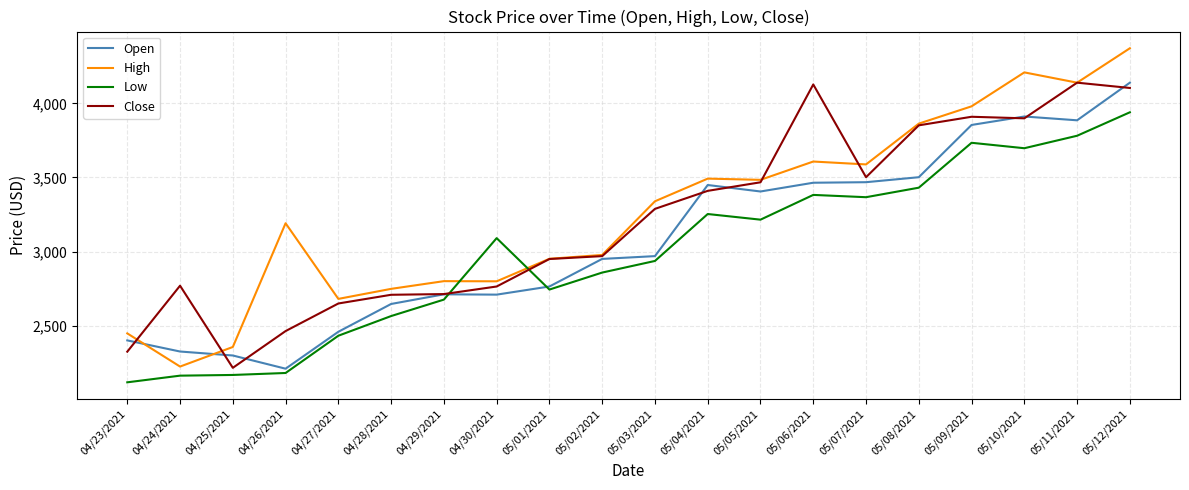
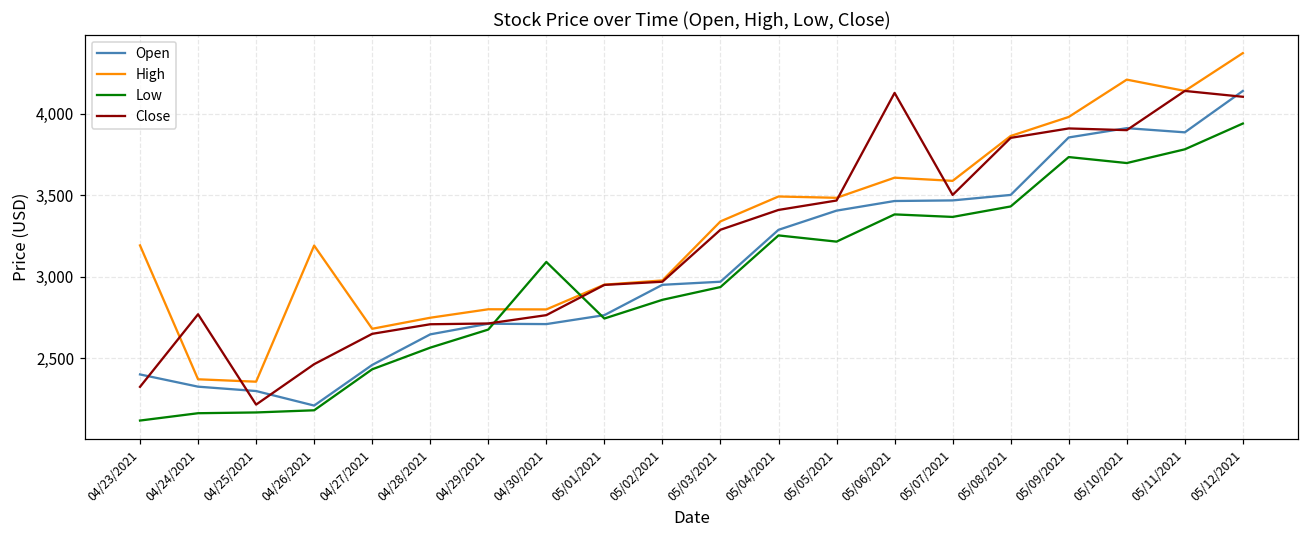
  {
    "Open": {
      "04/23/2021": "2,400",
      "04/24/2021": "2,320",
      "04/25/2021": "2,300",
      "04/26/2021": "2,210",
      "04/27/2021": "2,460",
      "04/28/2021": "2,650",
      "04/30/2021": "2,710",
      "05/01/2021": "2,760",
      "05/02/2021": "2,950",
      "05/03/2021": "2,970",
-     "05/04/2021": "3,450",
+     "05/04/2021": "3,290",
      "05/05/2021": "3,410",
      "05/06/2021": "3,460",
      "05/07/2021": "3,470",
      "05/08/2021": "3,500",
      "05/09/2021": "3,850",
      "05/11/2021": "3,890",
      "05/12/2021": "4,140"
    },
    "High": {
-     "04/23/2021": "2,450",
-     "04/24/2021": "2,220",
+     "04/23/2021": "3,190",
+     "04/24/2021": "2,370",
      "04/25/2021": "2,360",
      "04/26/2021": "3,190",
      "04/27/2021": "2,680",
      "04/28/2021": "2,750",
      "04/29/2021": "2,800",
      "04/30/2021": "2,800",
      "05/03/2021": "3,340",
      "05/04/2021": "3,490",
      "05/06/2021": "3,610",
      "05/07/2021": "3,590",
      "05/09/2021": "3,980",
      "05/10/2021": "4,210",
      "05/12/2021": "4,370"
    },
    "Low": {
      "04/23/2021": "2,120",
      "04/24/2021": "2,160",
      "04/25/2021": "2,170",
      "04/26/2021": "2,180",
      "04/27/2021": "2,430",
      "04/28/2021": "2,560",
      "04/29/2021": "2,680",
      "04/30/2021": "3,090",
      "05/01/2021": "2,740",
      "05/02/2021": "2,860",
      "05/03/2021": "2,940",
      "05/04/2021": "3,250",
      "05/05/2021": "3,220",
      "05/06/2021": "3,380",
      "05/07/2021": "3,370",
      "05/08/2021": "3,430",
      "05/09/2021": "3,730",
      "05/10/2021": "3,700",
      "05/11/2021": "3,780",
      "05/12/2021": "3,940"
    },
    "Close": {
      "04/23/2021": "2,320",
      "04/24/2021": "2,770",
      "04/25/2021": "2,210",
      "04/26/2021": "2,460",
      "04/27/2021": "2,650",
      "04/28/2021": "2,710",
      "04/30/2021": "2,760",
      "05/03/2021": "3,290",
      "05/04/2021": "3,410",
      "05/06/2021": "4,130",
      "05/07/2021": "3,500",
      "05/09/2021": "3,910",
      "05/12/2021": "4,100"
    }
  }
